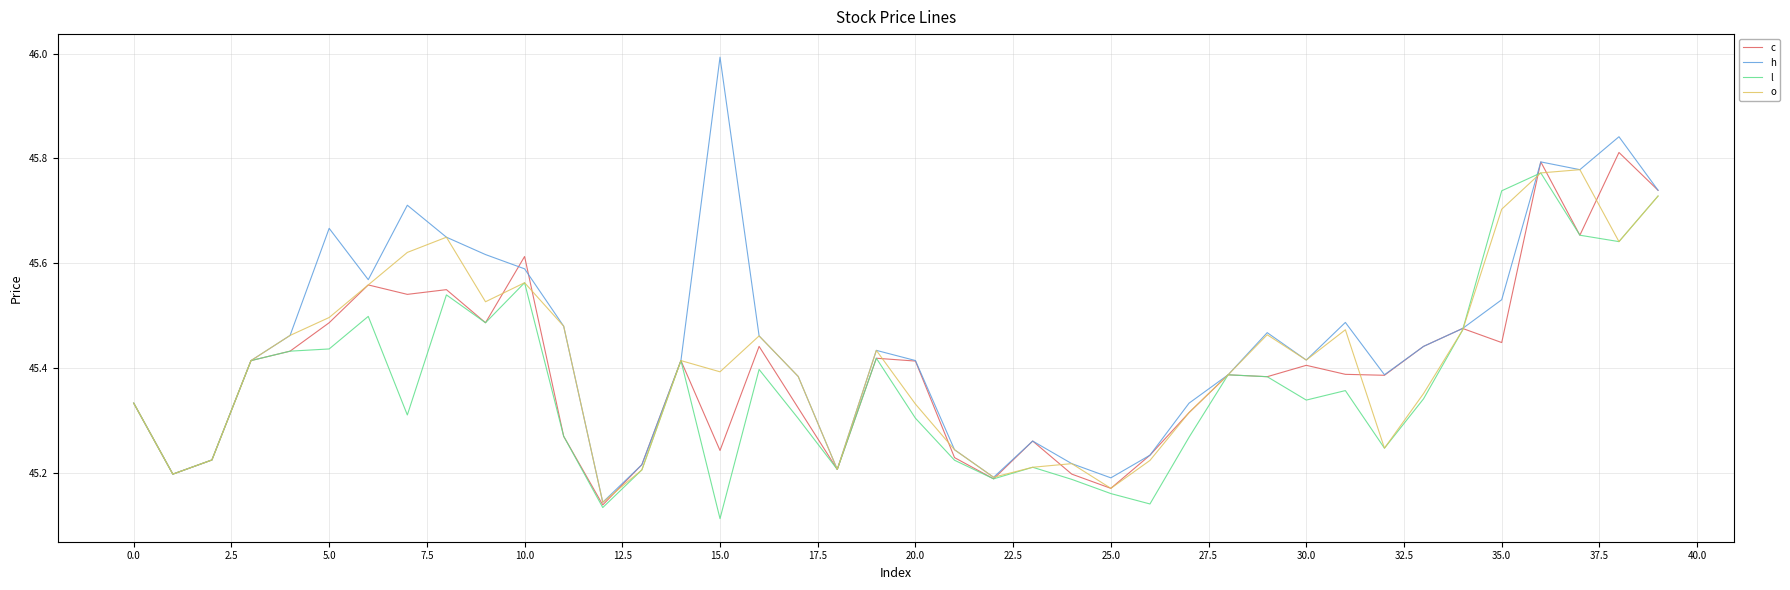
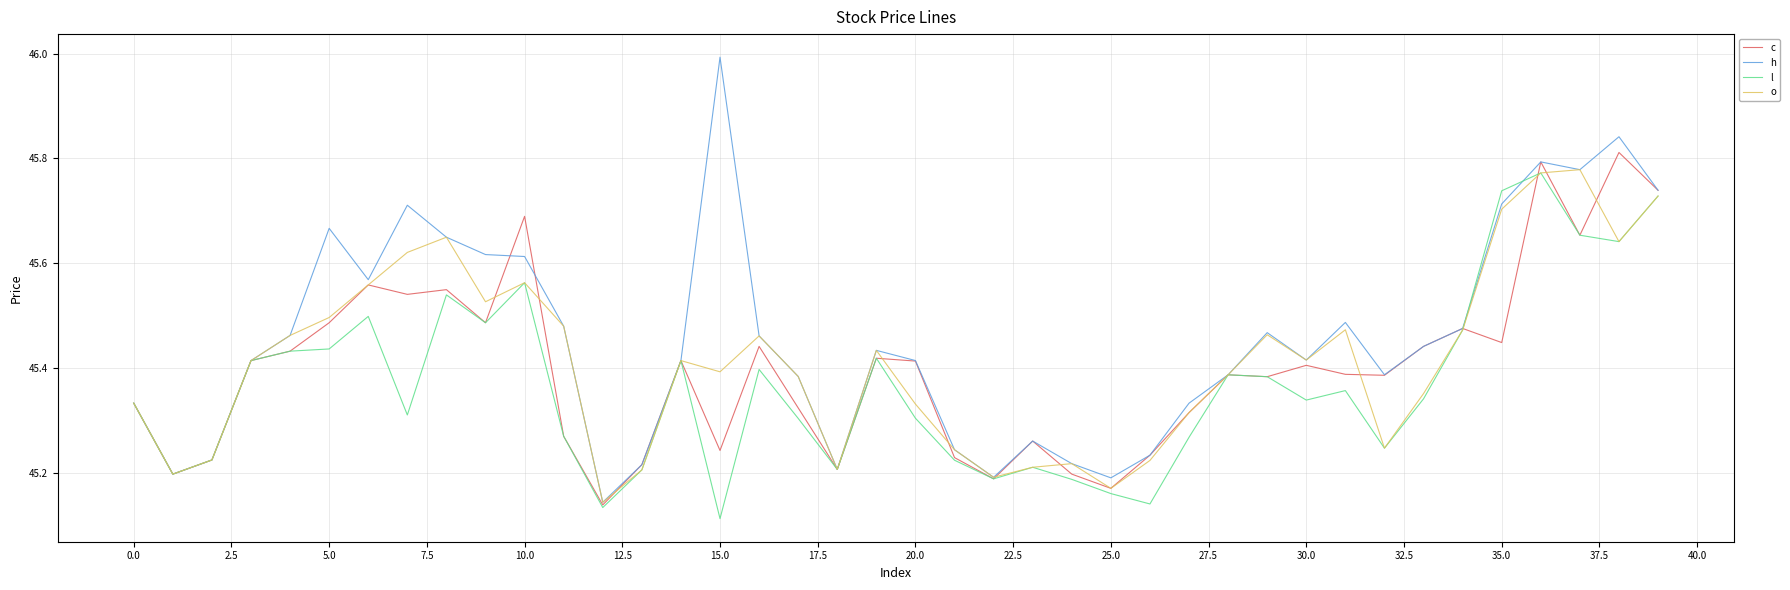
  {
    "c": {
      "5.0": 45.49,
-     "10.0": 45.61,
+     "10.0": 45.69,
      "15.0": 45.24,
      "30.0": 45.41,
      "35.0": 45.45
    },
    "h": {
      "5.0": 45.67,
-     "10.0": 45.59,
+     "10.0": 45.61,
      "15.0": 45.99,
      "25.0": 45.19,
-     "35.0": 45.53
+     "35.0": 45.71
    },
    "l": {
      "5.0": 45.44,
      "15.0": 45.11,
      "20.0": 45.30,
      "25.0": 45.16,
      "30.0": 45.34,
      "35.0": 45.74
    },
    "o": {
      "5.0": 45.50,
      "15.0": 45.39,
      "20.0": 45.33,
      "35.0": 45.70
    }
  }
